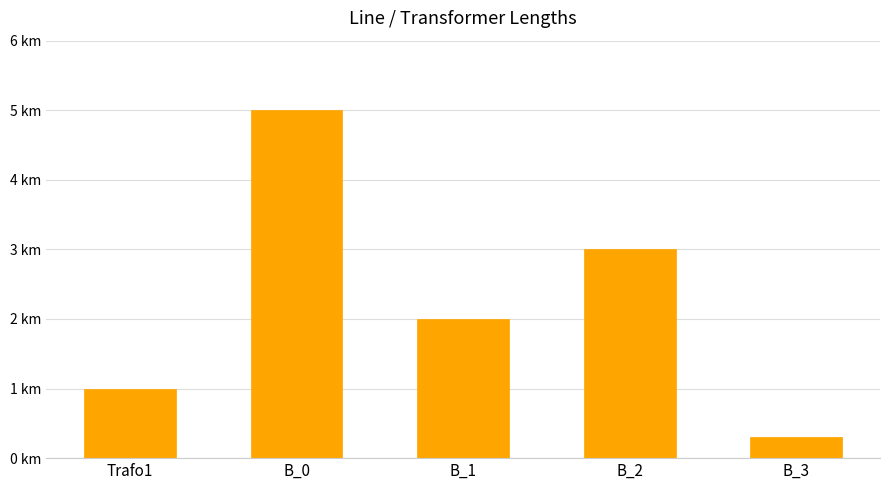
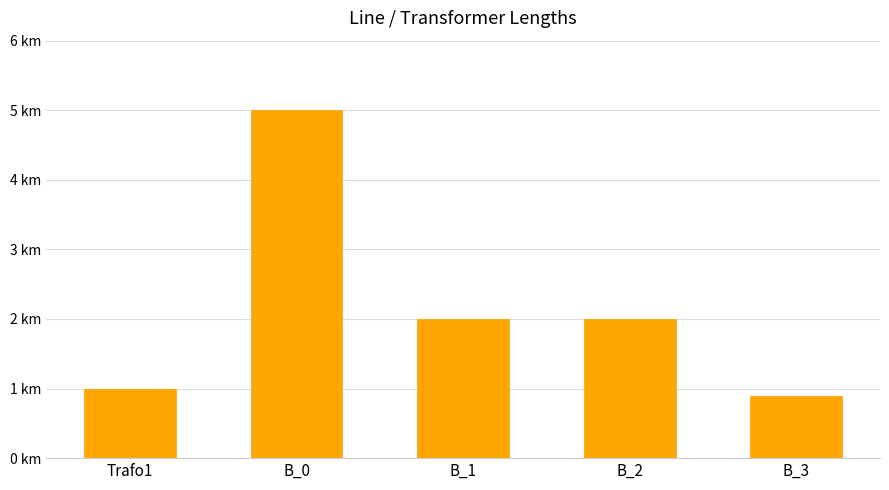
  {
    "Trafo1": "1.0 km",
    "B_0": "5.0 km",
    "B_1": "2.0 km",
-   "B_2": "3 km",
-   "B_3": "0.3 km"
+   "B_2": "2 km",
+   "B_3": "0.9 km"
  }
